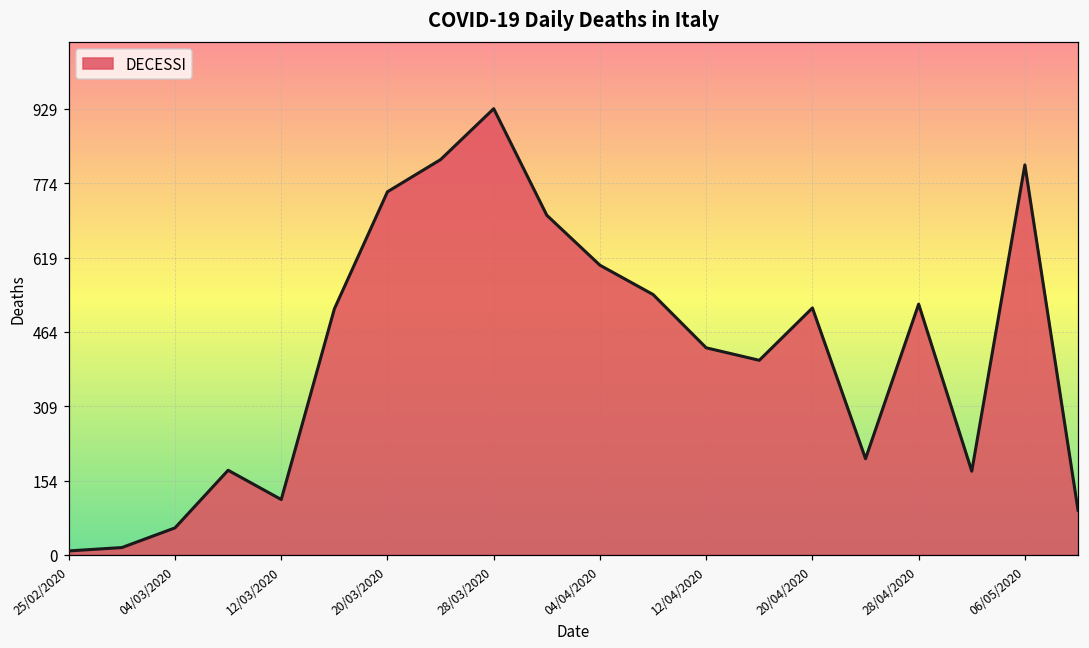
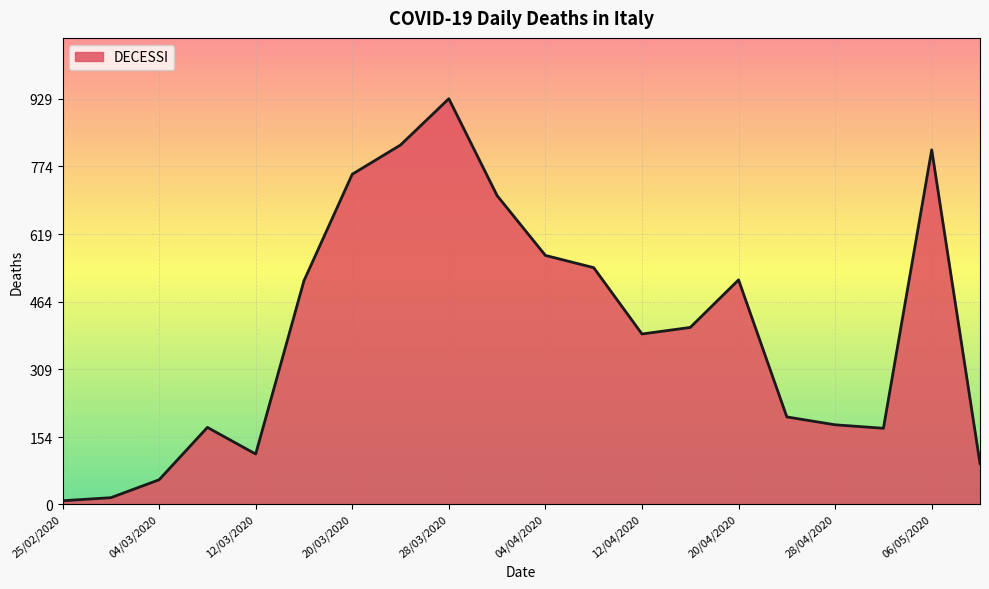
  {
    "25/02/2020": 10,
    "04/03/2020": 60,
    "12/03/2020": 120,
    "20/03/2020": 760,
    "28/03/2020": 930,
-   "04/04/2020": 600,
-   "12/04/2020": 430,
+   "04/04/2020": 570,
+   "12/04/2020": 390,
    "20/04/2020": 510,
-   "28/04/2020": 520,
+   "28/04/2020": 180,
    "06/05/2020": 810
  }
